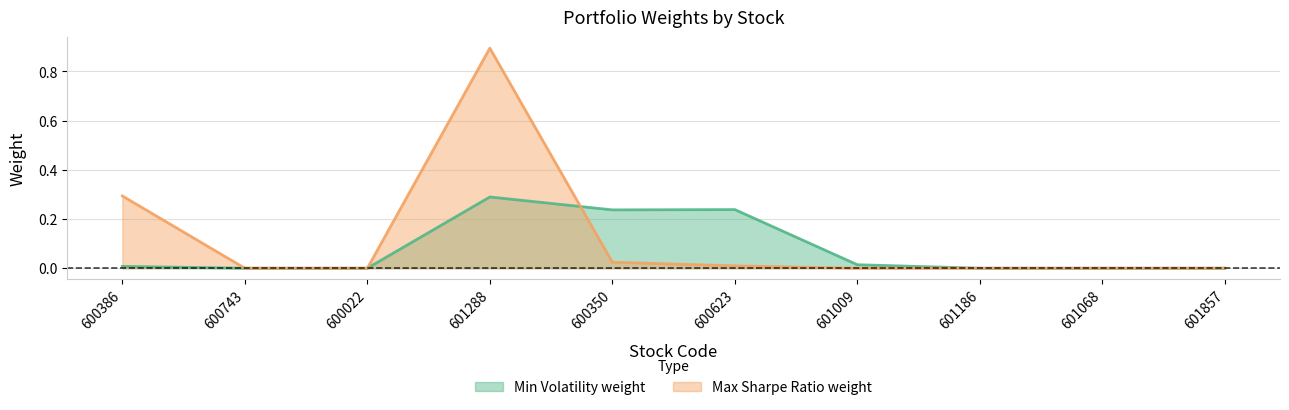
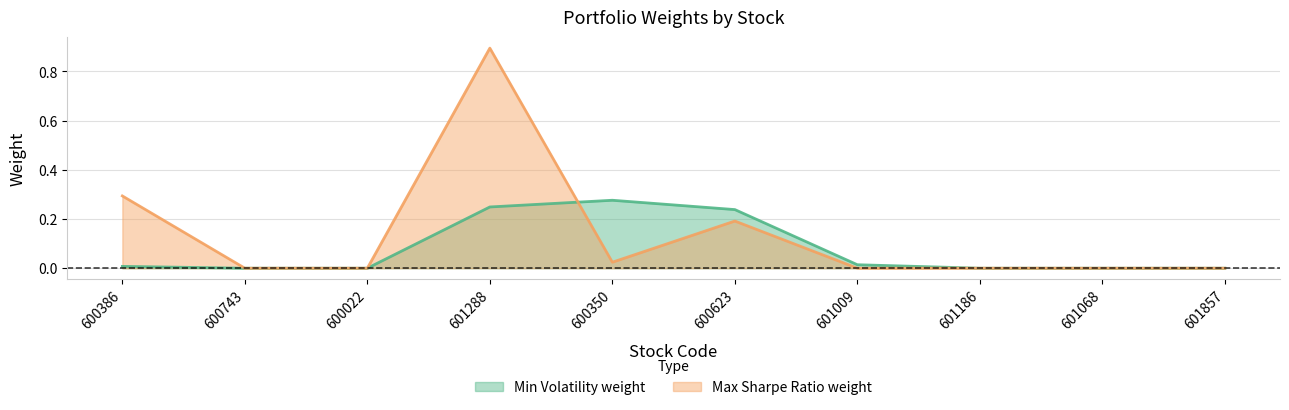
  {
    "Min Volatility weight": {
      "600386": 0.01,
-     "601288": 0.29,
-     "600350": 0.24,
+     "601288": 0.25,
+     "600350": 0.28,
      "600623": 0.24,
      "601009": 0.01
    },
    "Max Sharpe Ratio weight": {
      "600386": 0.29,
      "601288": 0.89,
      "600350": 0.02,
-     "600623": 0.01,
+     "600623": 0.19,
      "601009": 0.00
    }
  }
